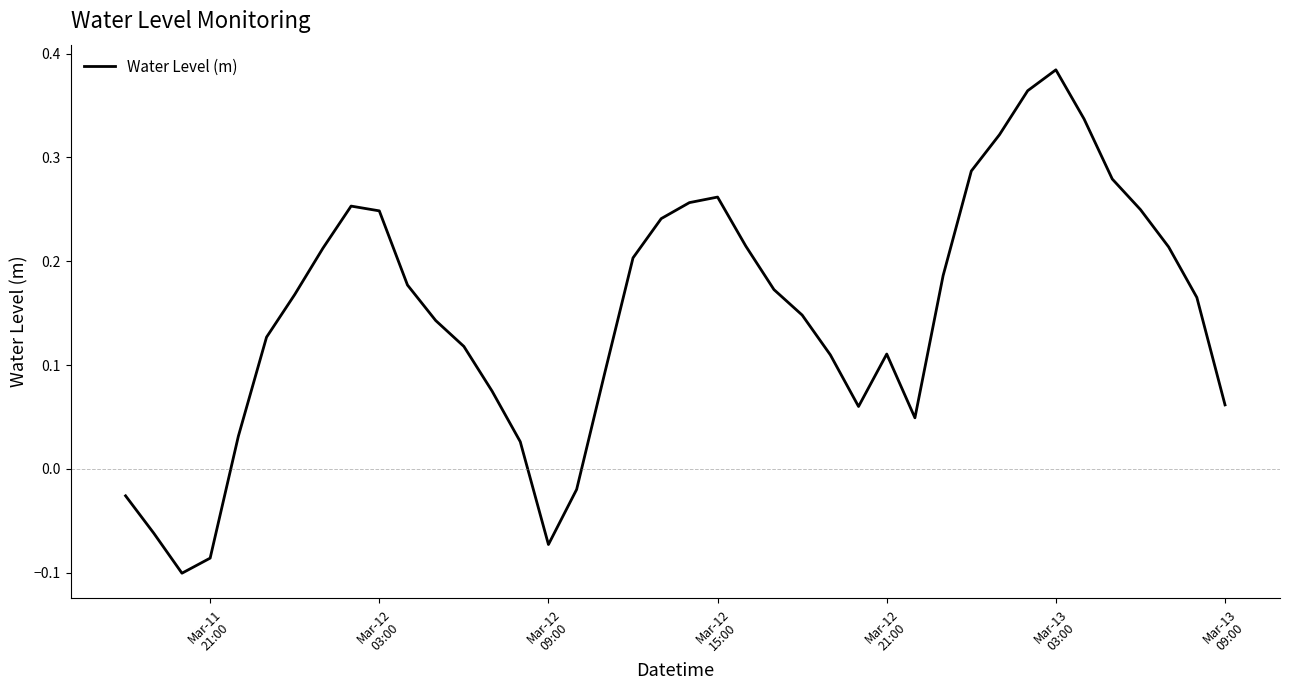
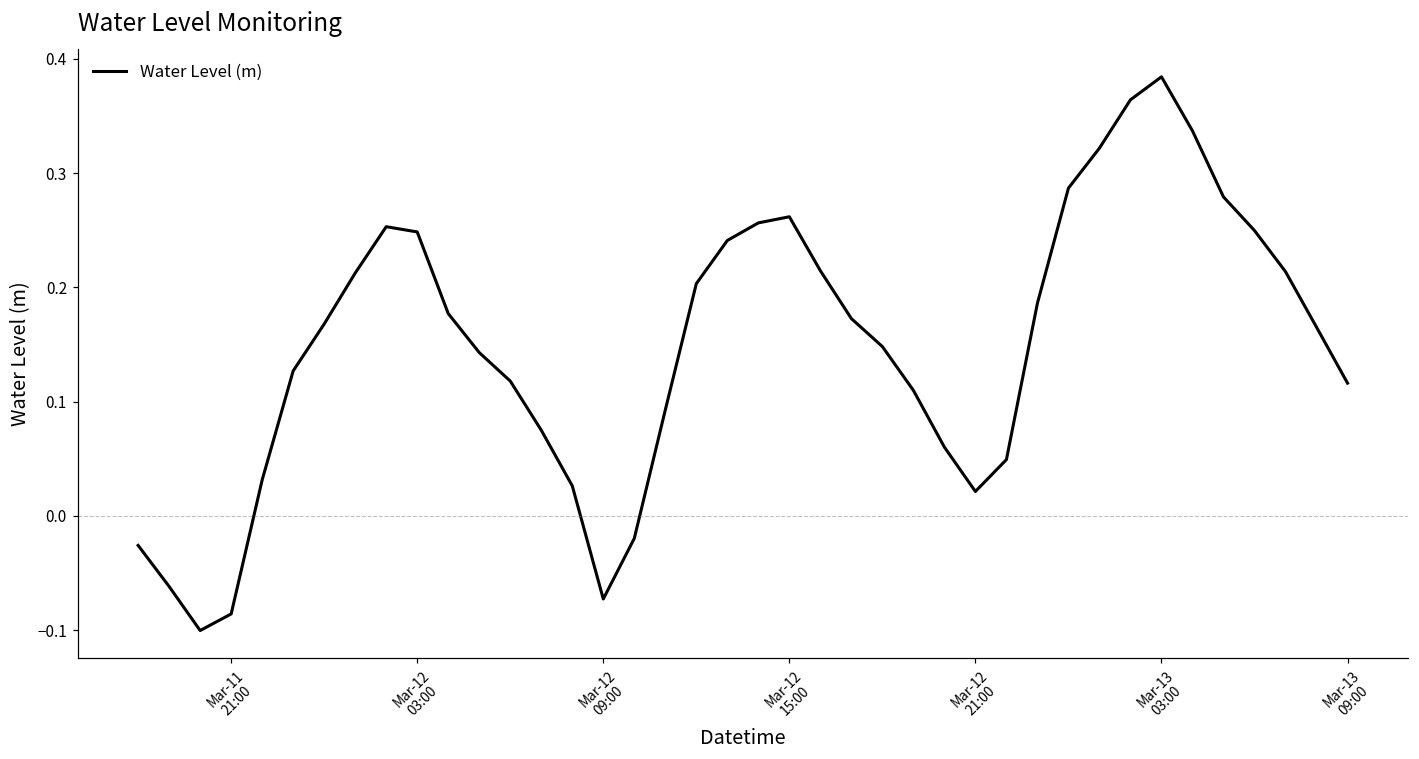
  {
    "Mar-11 21:00": -0.086,
    "Mar-12 03:00": 0.249,
    "Mar-12 09:00": -0.073,
    "Mar-12 15:00": 0.262,
-   "Mar-12 21:00": 0.111,
+   "Mar-12 21:00": 0.021,
    "Mar-13 03:00": 0.384,
-   "Mar-13 09:00": 0.062
+   "Mar-13 09:00": 0.116
  }
